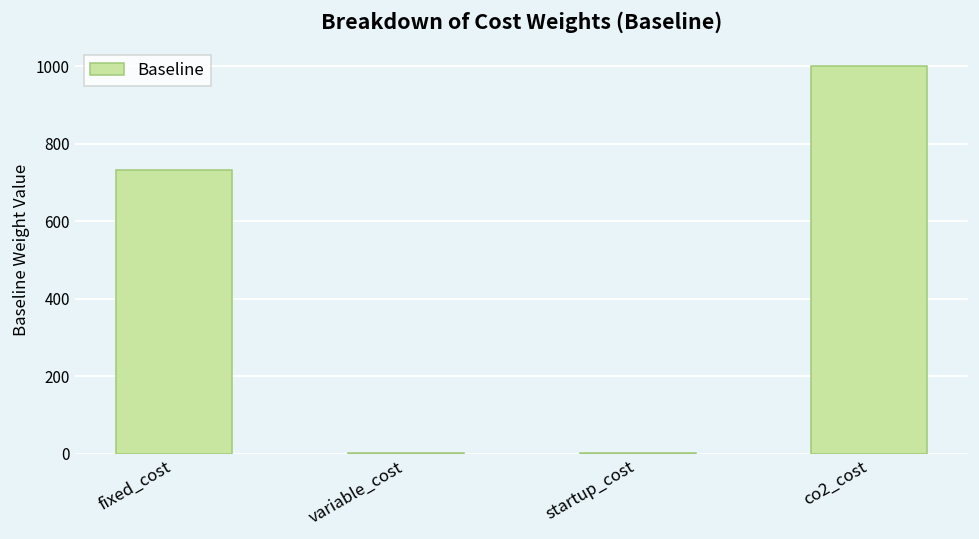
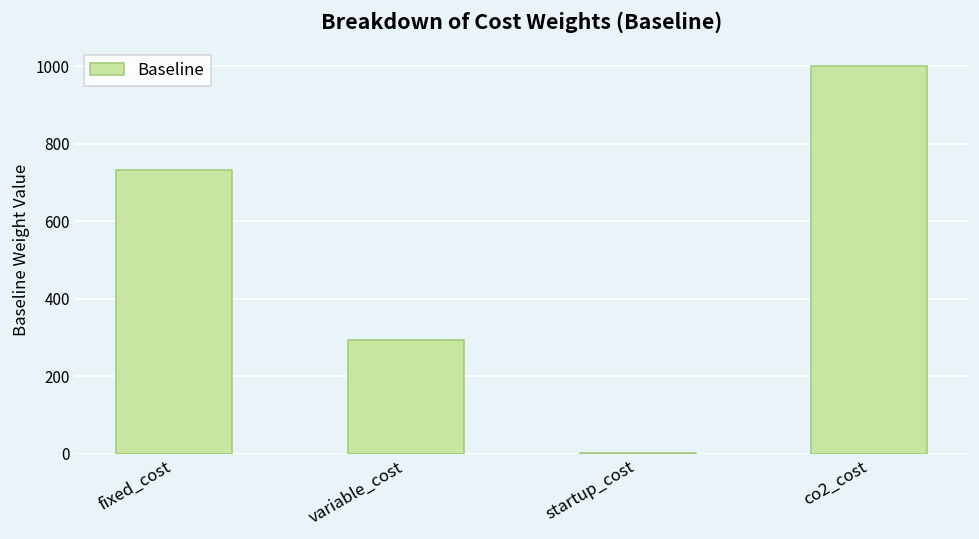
  {
    "fixed_cost": 730,
-   "variable_cost": 0,
+   "variable_cost": 290,
    "co2_cost": 1000
  }
